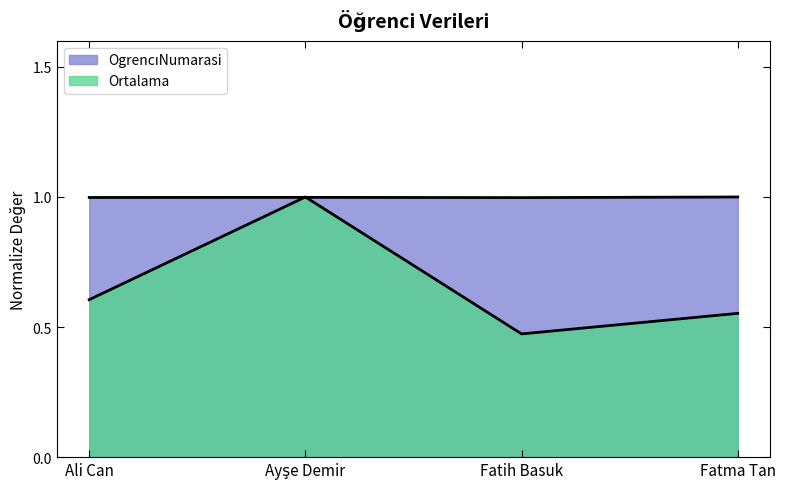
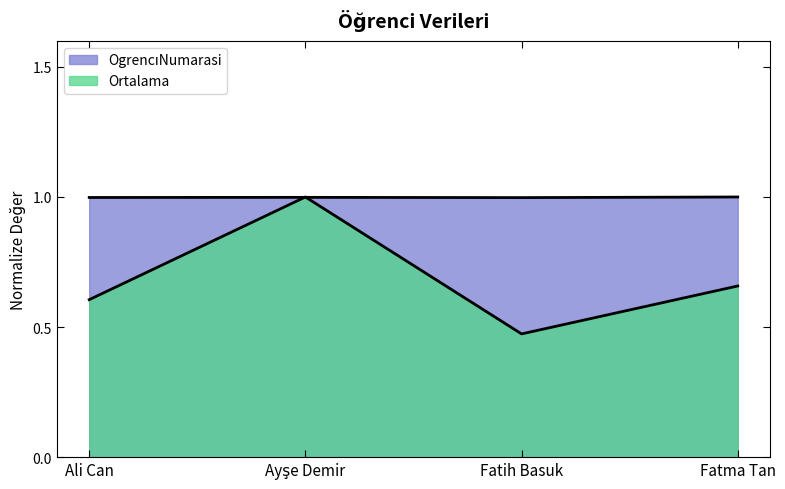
  {
    "OgrencıNumarasi": {
      "Ali Can": 1.00,
      "Fatih Basuk": 1.00,
      "Fatma Tan": 1.00
    },
    "Ortalama": {
      "Ali Can": 0.61,
      "Fatih Basuk": 0.47,
-     "Fatma Tan": 0.55
+     "Fatma Tan": 0.66
    }
  }
